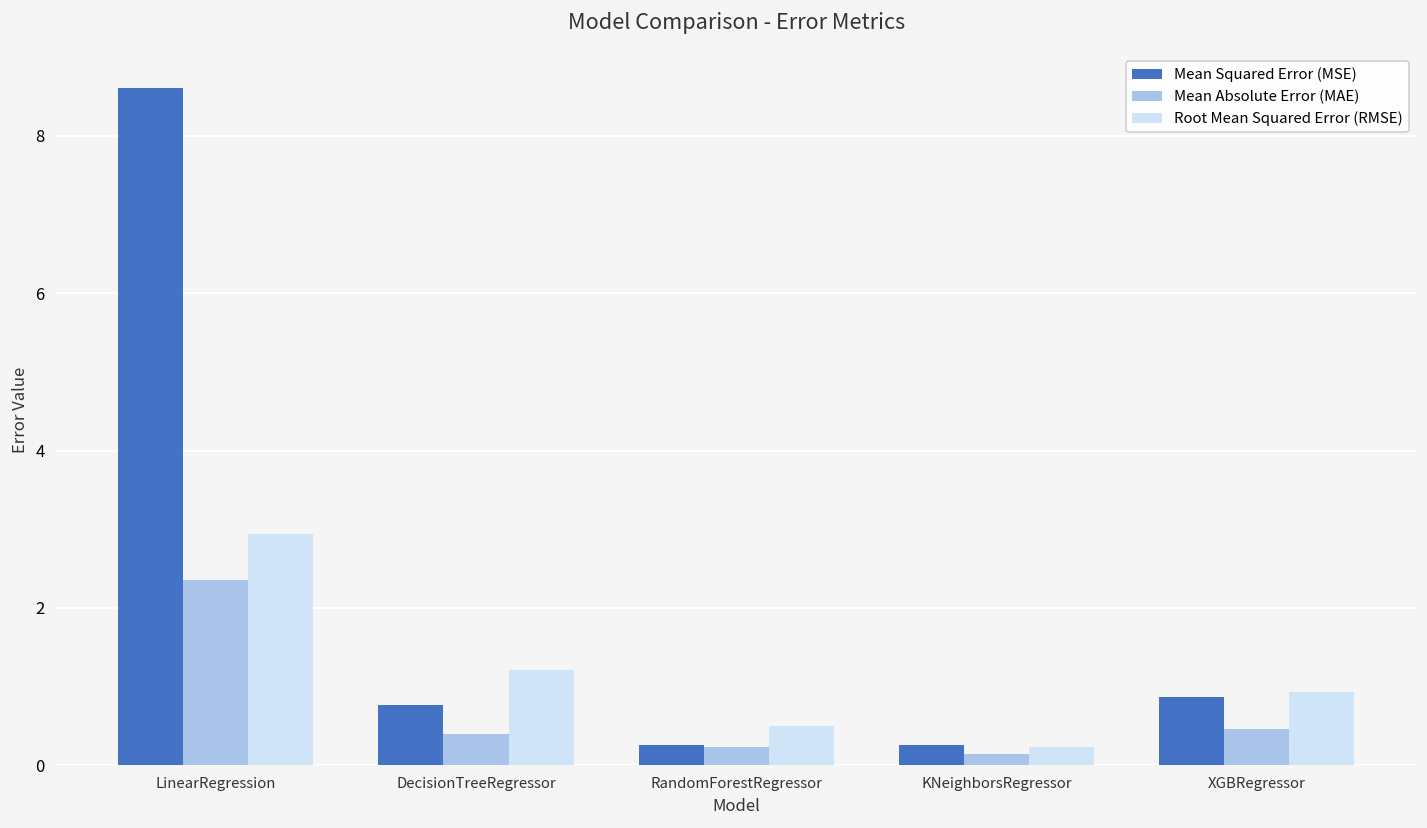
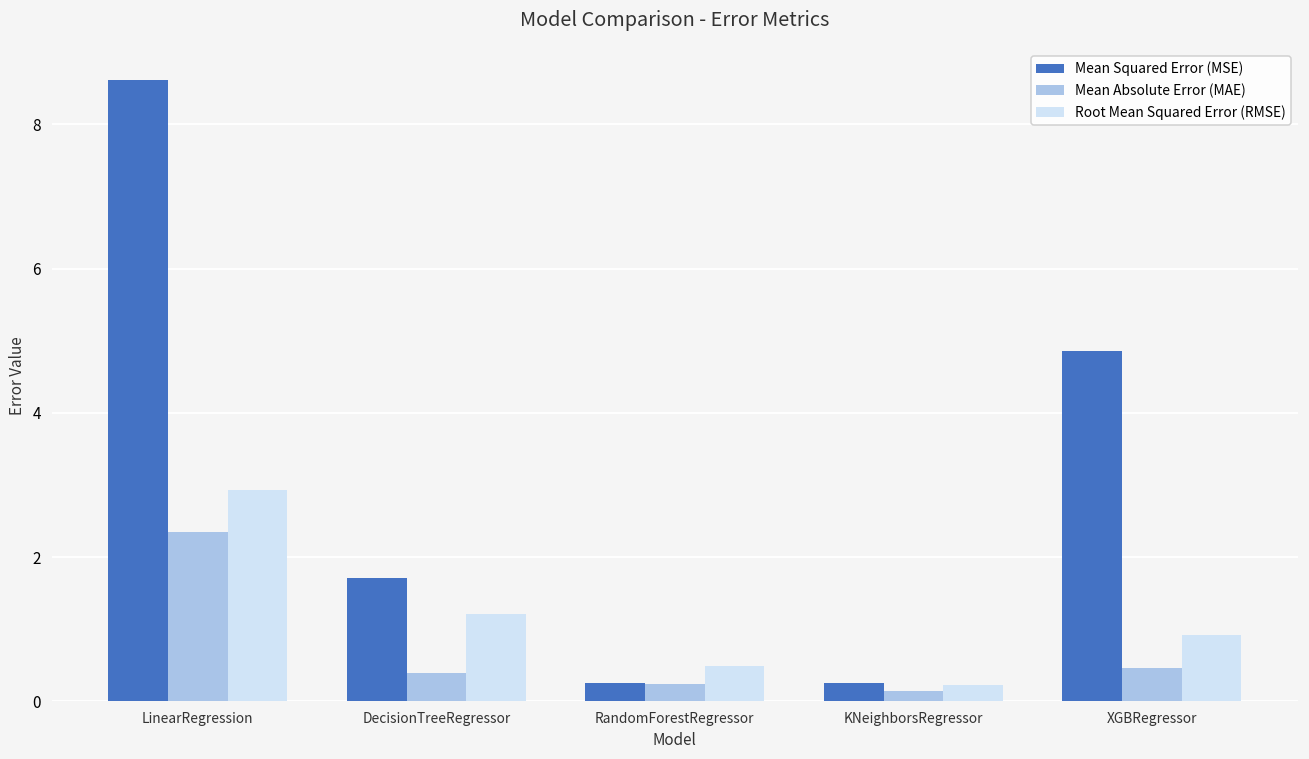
  {
    "Mean Squared Error (MSE)": {
      "LinearRegression": 8.6,
-     "DecisionTreeRegressor": 0.8,
+     "DecisionTreeRegressor": 1.7,
      "RandomForestRegressor": 0.3,
      "KNeighborsRegressor": 0.3,
-     "XGBRegressor": 0.9
+     "XGBRegressor": 4.9
    }
  }
